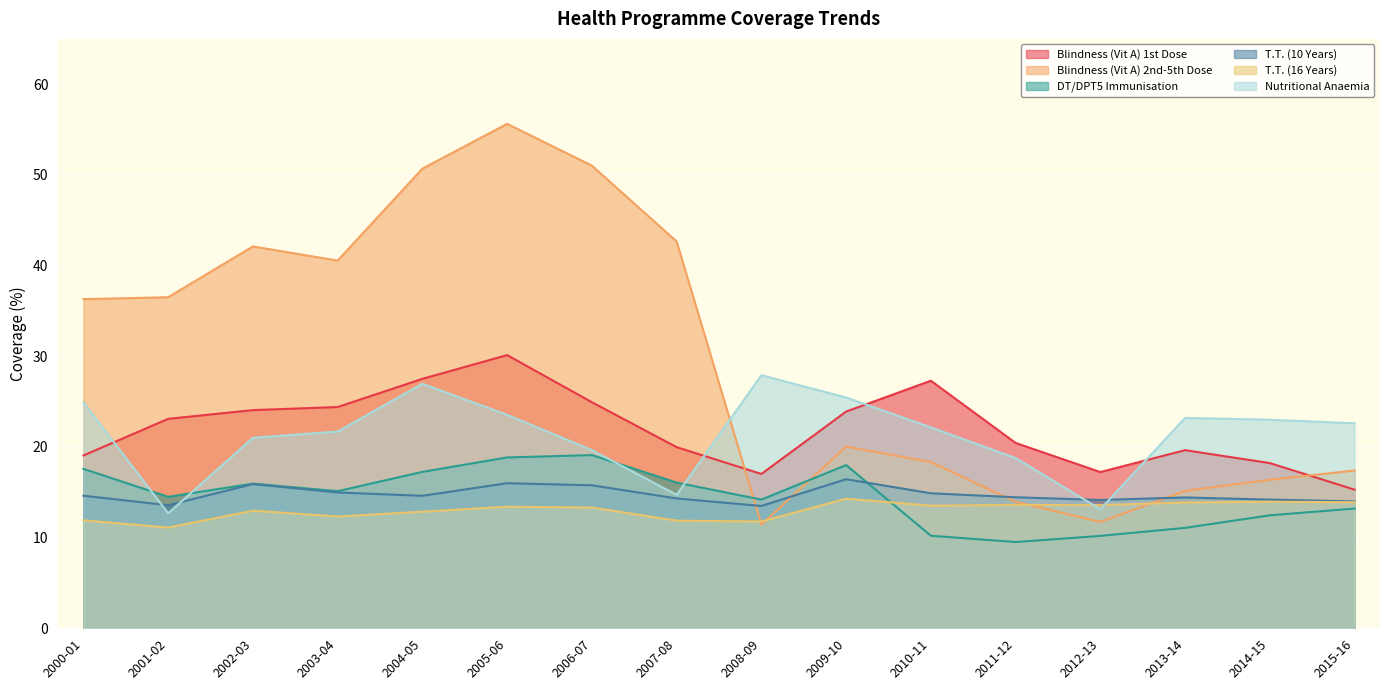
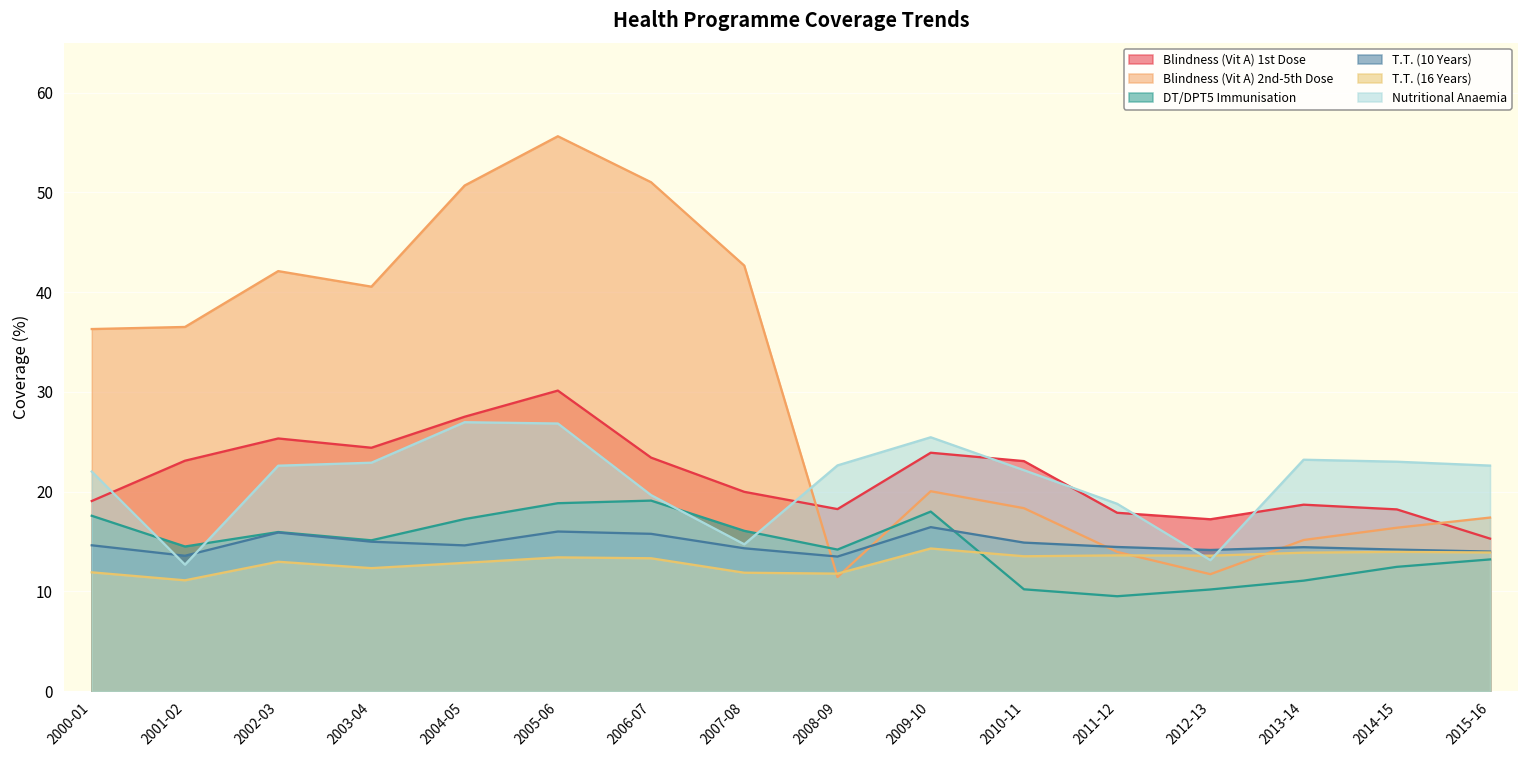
  {
    "Blindness (Vit A) 1st Dose": {
      "2000-01": 19,
      "2001-02": 23,
-     "2002-03": 24,
+     "2002-03": 25,
      "2003-04": 24,
      "2004-05": 28,
      "2005-06": 30,
-     "2006-07": 25,
+     "2006-07": 23,
      "2007-08": 20,
-     "2008-09": 17,
+     "2008-09": 18,
      "2009-10": 24,
-     "2010-11": 27,
-     "2011-12": 20,
+     "2010-11": 23,
+     "2011-12": 18,
      "2012-13": 17,
-     "2013-14": 20,
+     "2013-14": 19,
      "2014-15": 18,
      "2015-16": 15
    },
    "Nutritional Anaemia": {
-     "2000-01": 25,
+     "2000-01": 22,
      "2001-02": 13,
-     "2002-03": 21,
-     "2003-04": 22,
+     "2002-03": 23,
+     "2003-04": 23,
      "2004-05": 27,
-     "2005-06": 24,
+     "2005-06": 27,
      "2006-07": 20,
      "2007-08": 15,
-     "2008-09": 28,
+     "2008-09": 23,
      "2009-10": 25,
      "2010-11": 22,
      "2011-12": 19,
      "2012-13": 13,
      "2013-14": 23,
      "2014-15": 23,
      "2015-16": 23
    }
  }
